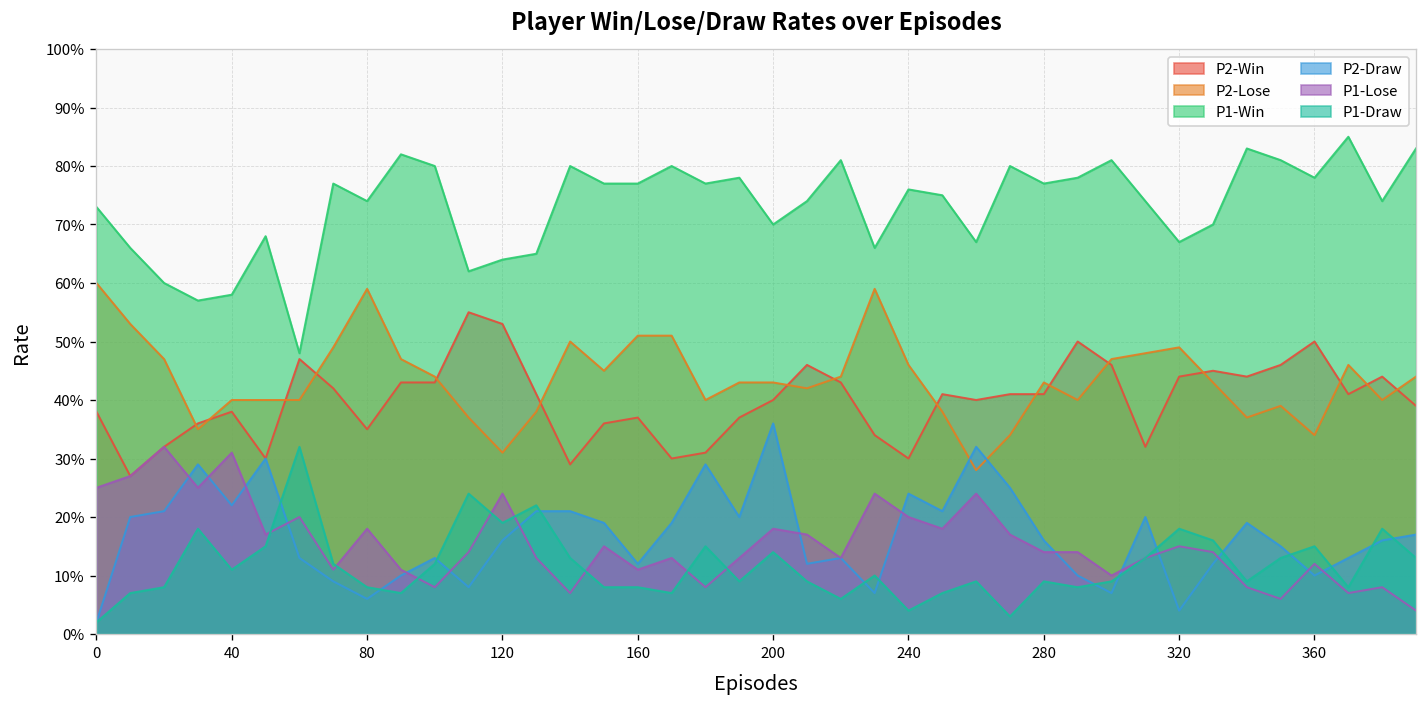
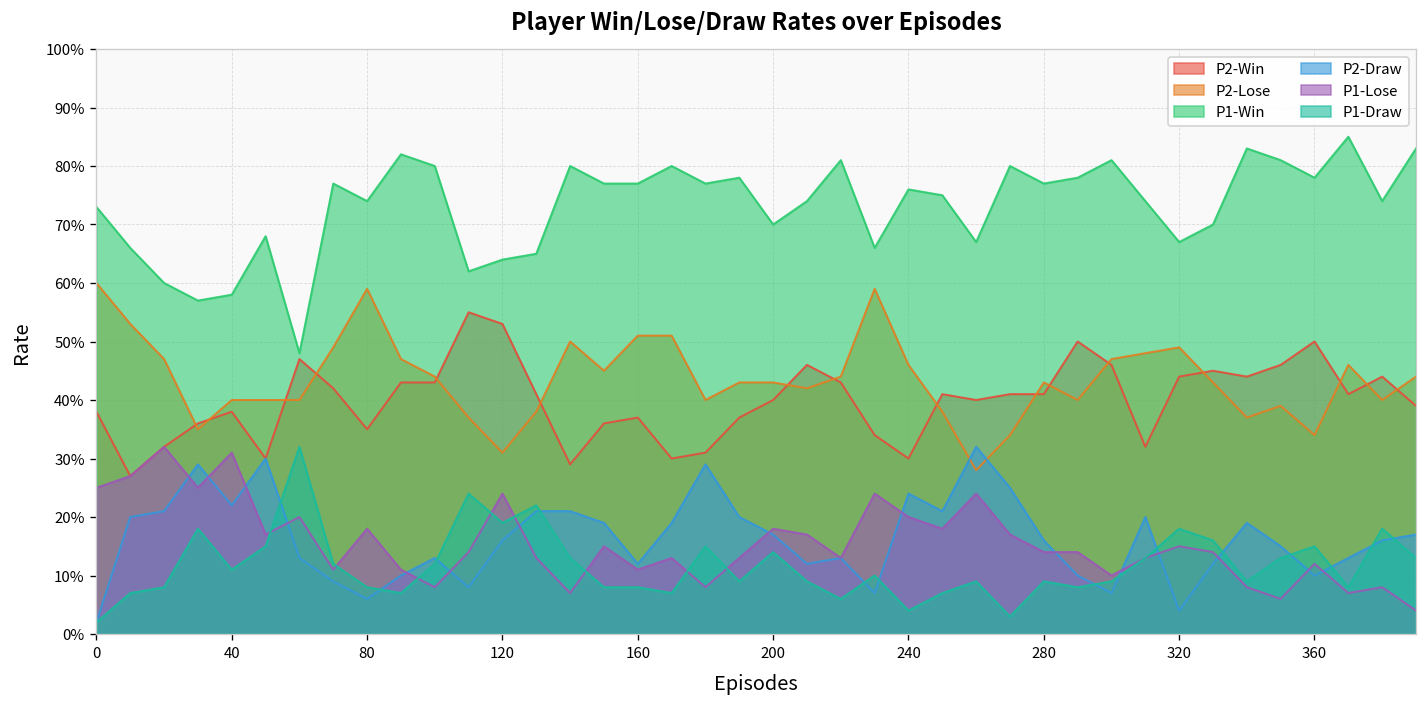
  {
    "P2-Draw": {
      "40": "22%",
      "80": "6%",
      "120": "16%",
      "160": "12%",
-     "200": "36%",
+     "200": "17%",
      "240": "24%",
      "280": "16%",
      "320": "4%",
      "360": "10%"
    },
    "P1-Lose": {
      "0": "25%",
      "40": "31%",
      "80": "18%",
      "120": "24%",
      "160": "11%",
      "200": "18%",
      "240": "20%",
      "280": "14%",
      "320": "15%",
      "360": "12%"
    }
  }
